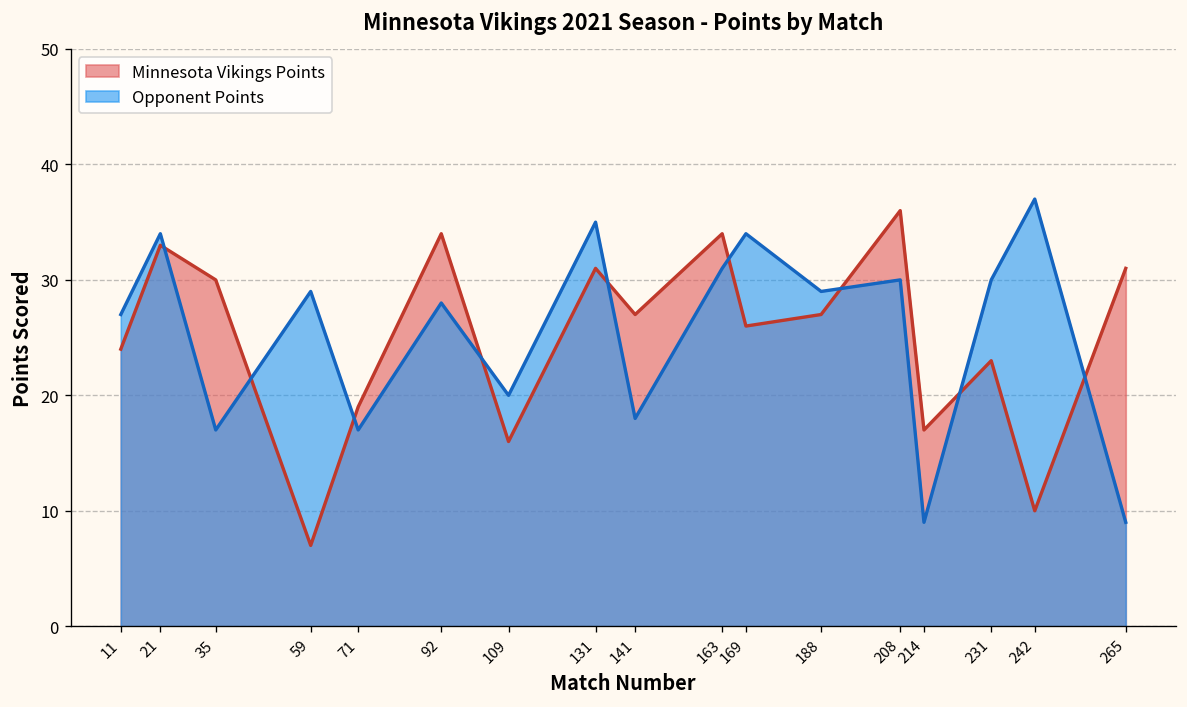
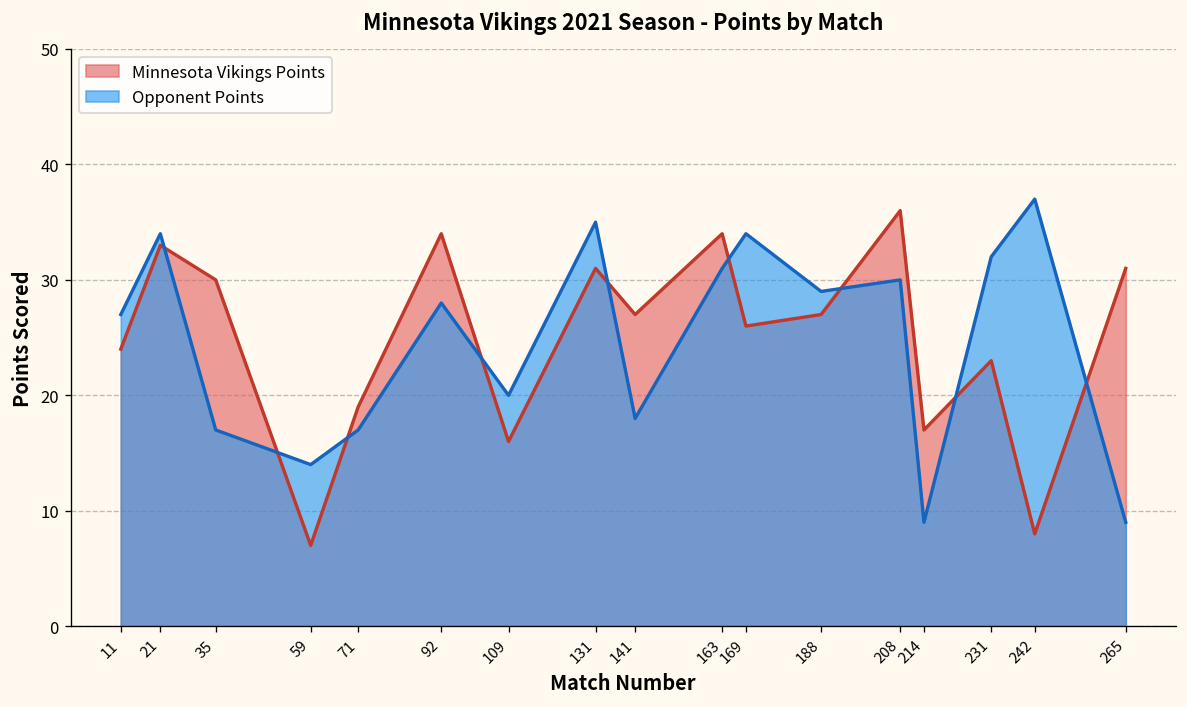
  {
    "Minnesota Vikings Points": {
      "11": 24,
      "21": 33,
      "35": 30,
      "59": 7,
      "71": 19,
      "92": 34,
      "109": 16,
      "131": 31,
      "141": 27,
      "163": 34,
      "169": 26,
      "188": 27,
      "208": 36,
      "214": 17,
      "231": 23,
-     "242": 10,
+     "242": 8,
      "265": 31
    },
    "Opponent Points": {
      "11": 27,
      "21": 34,
      "35": 17,
-     "59": 29,
+     "59": 14,
      "71": 17,
      "92": 28,
      "109": 20,
      "131": 35,
      "141": 18,
      "163": 31,
      "169": 34,
      "188": 29,
      "208": 30,
      "214": 9,
-     "231": 30,
+     "231": 32,
      "242": 37,
      "265": 9
    }
  }
